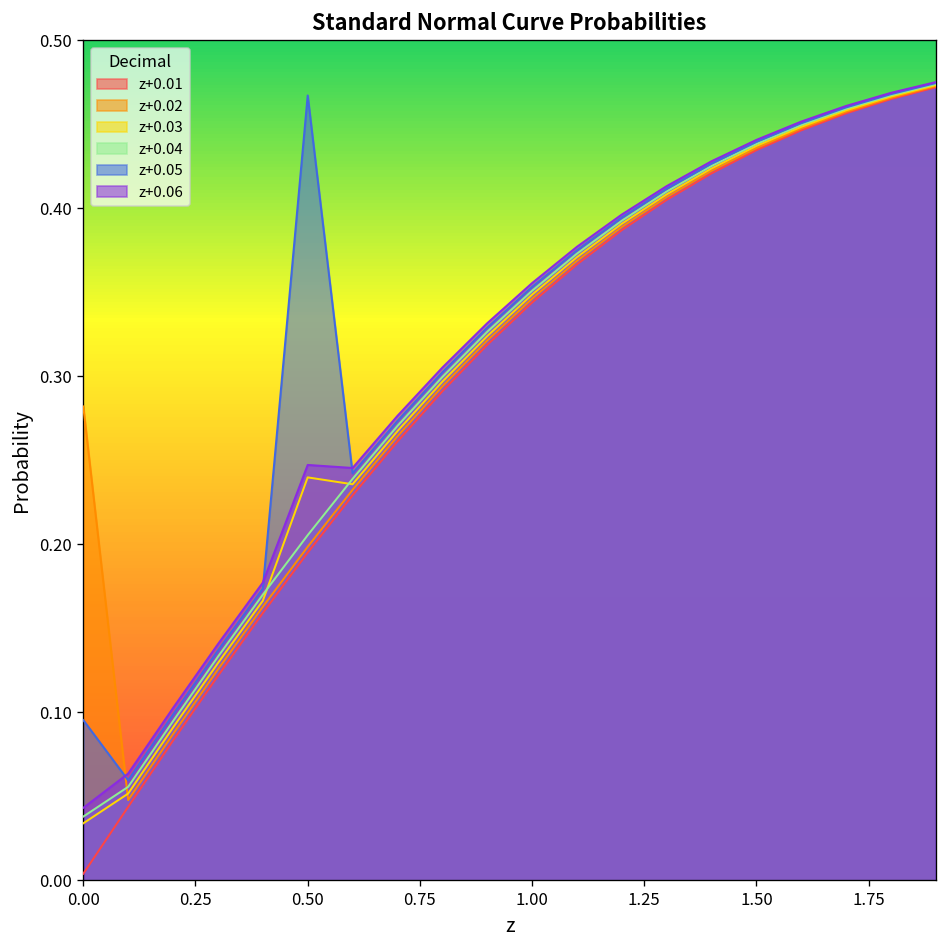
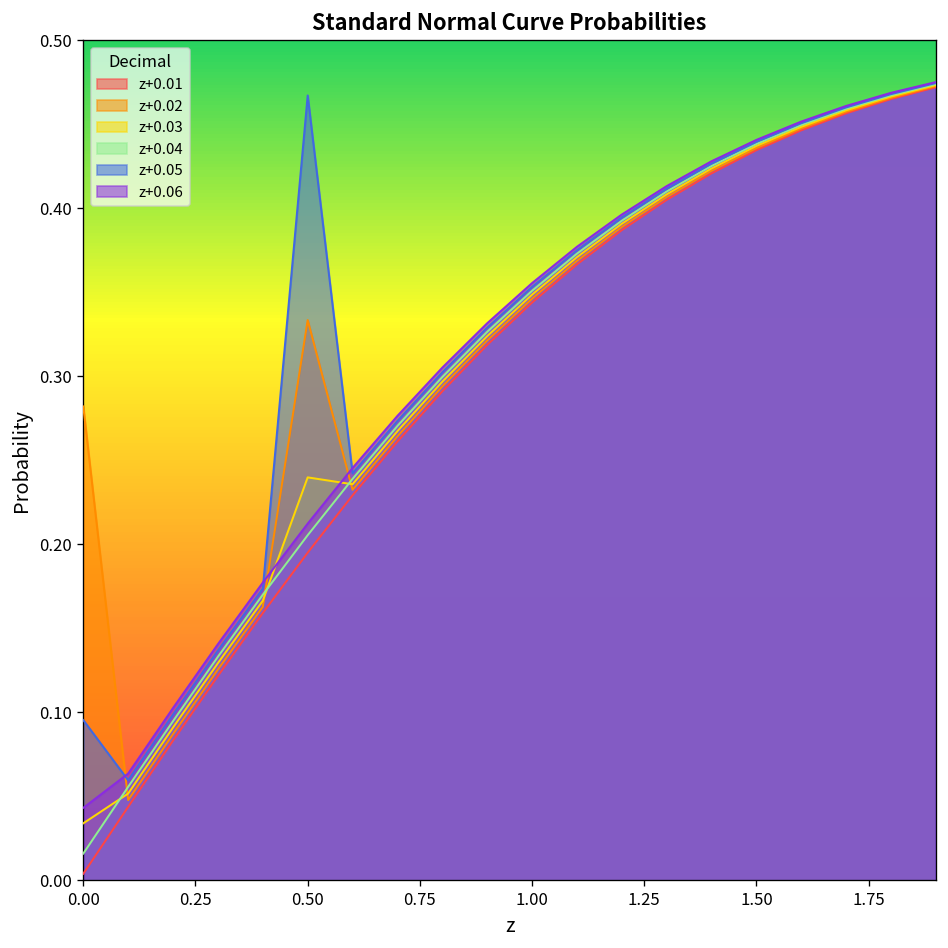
  {
    "z+0.01": {
      "0.00": 0.004,
      "0.50": 0.195,
      "1.00": 0.344
    },
    "z+0.02": {
      "0.00": 0.282,
-     "0.50": 0.199,
+     "0.50": 0.333,
      "1.00": 0.346
    },
    "z+0.03": {
      "0.00": 0.034,
      "0.50": 0.240,
      "1.00": 0.349
    },
    "z+0.04": {
-     "0.00": 0.038,
+     "0.00": 0.016,
      "0.50": 0.205,
      "1.00": 0.351
    },
    "z+0.05": {
      "0.00": 0.095,
      "0.50": 0.467,
      "1.00": 0.353
    },
    "z+0.06": {
      "0.00": 0.043,
-     "0.50": 0.247,
+     "0.50": 0.212,
      "1.00": 0.355
    }
  }
